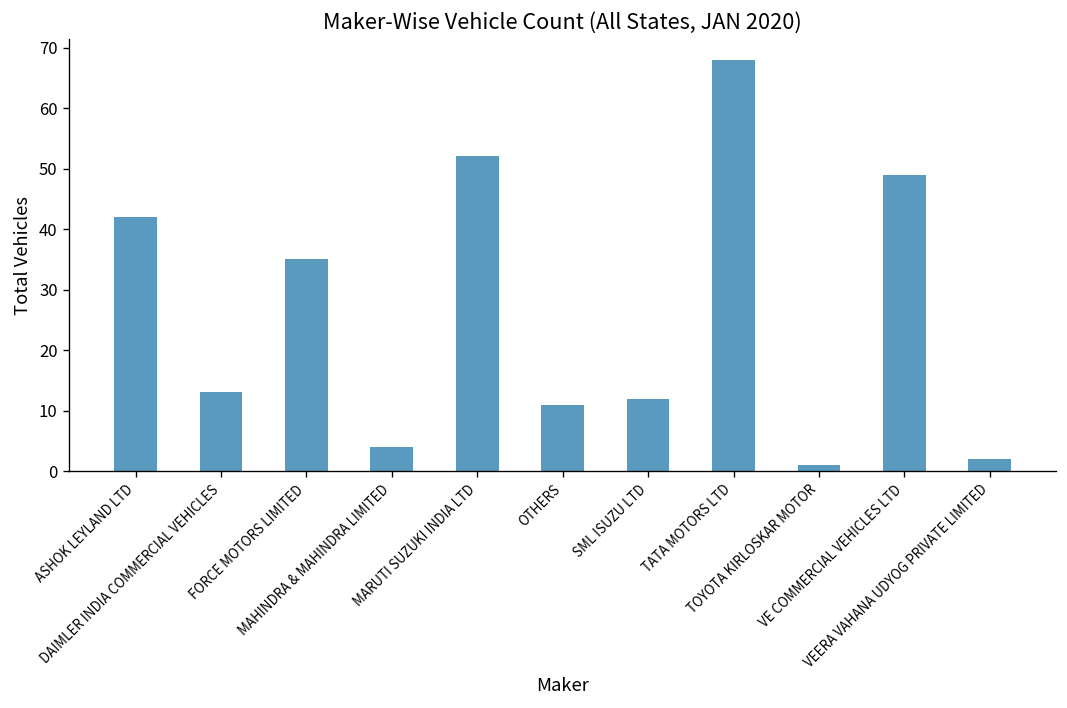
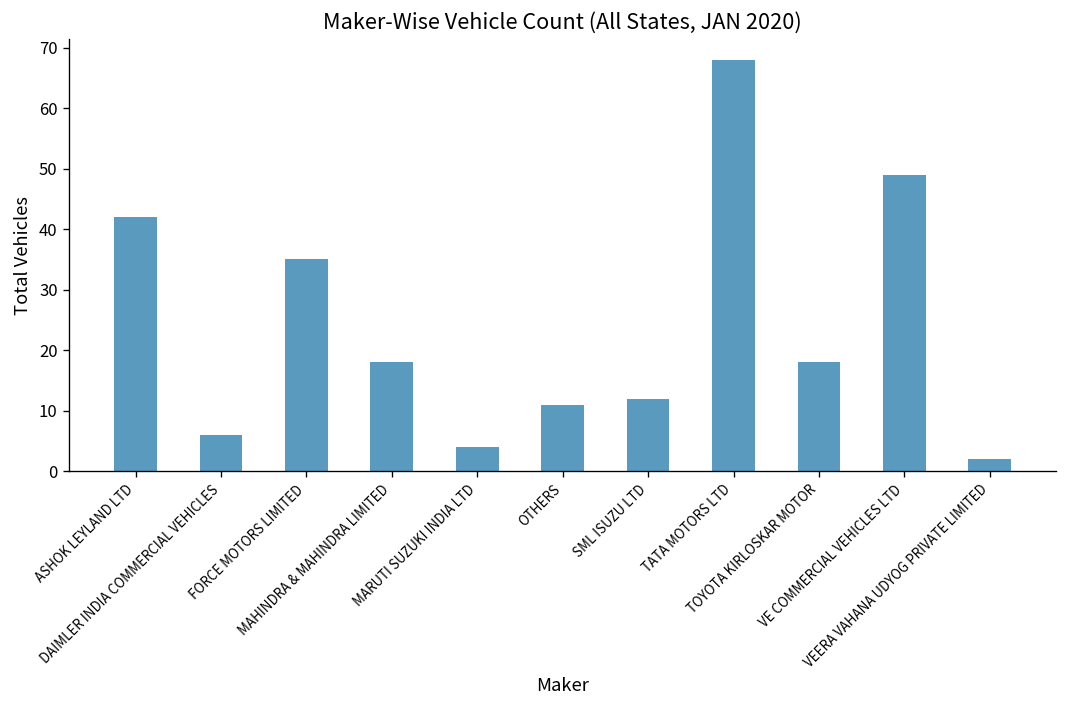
  {
    "ASHOK LEYLAND LTD": 42,
-   "DAIMLER INDIA COMMERCIAL VEHICLES": 13,
+   "DAIMLER INDIA COMMERCIAL VEHICLES": 6,
    "FORCE MOTORS LIMITED": 35,
-   "MAHINDRA & MAHINDRA LIMITED": 4,
-   "MARUTI SUZUKI INDIA LTD": 52,
+   "MAHINDRA & MAHINDRA LIMITED": 18,
+   "MARUTI SUZUKI INDIA LTD": 4,
    "OTHERS": 11,
    "SML ISUZU LTD": 12,
    "TATA MOTORS LTD": 68,
-   "TOYOTA KIRLOSKAR MOTOR": 1,
+   "TOYOTA KIRLOSKAR MOTOR": 18,
    "VE COMMERCIAL VEHICLES LTD": 49,
    "VEERA VAHANA UDYOG PRIVATE LIMITED": 2
  }
